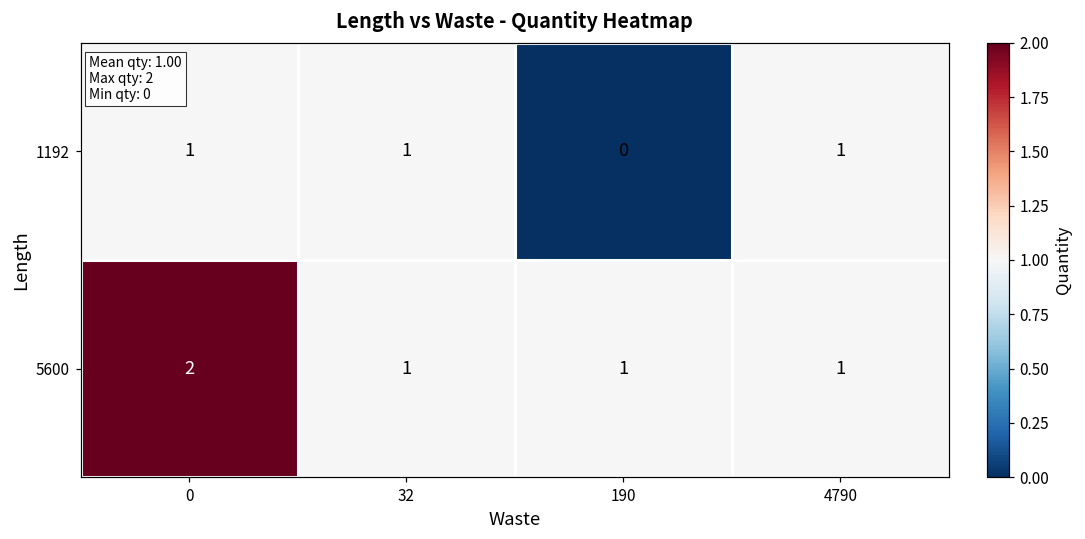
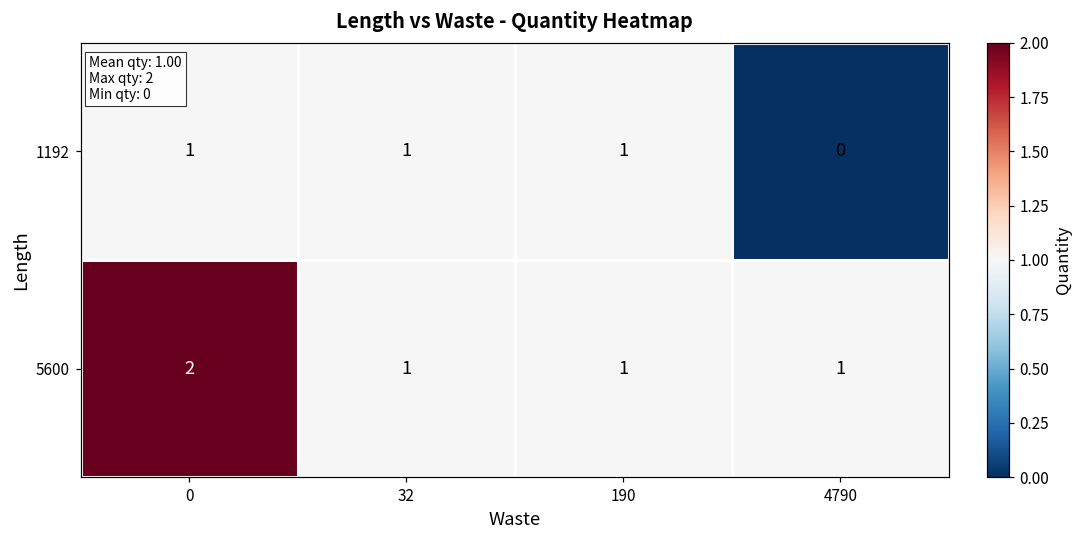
  {
    "1192": {
      "0": 1,
      "32": 1,
-     "190": 0,
-     "4790": 1
+     "190": 1,
+     "4790": 0
    },
    "5600": {
      "0": 2,
      "32": 1,
      "190": 1,
      "4790": 1
    }
  }
